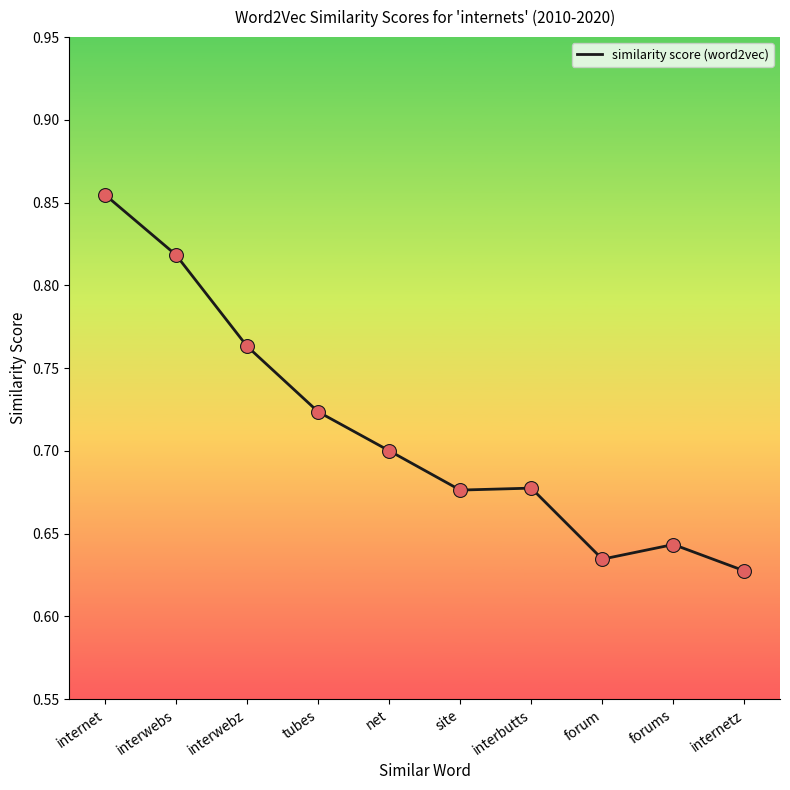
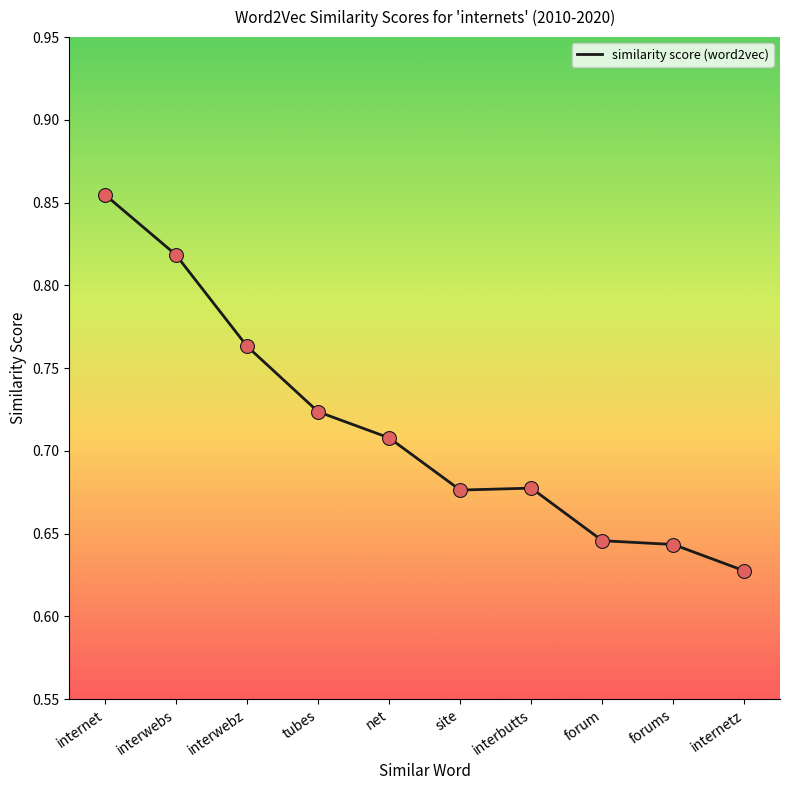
  {
    "internet": 0.855,
    "interwebs": 0.818,
    "interwebz": 0.763,
    "tubes": 0.724,
-   "net": 0.700,
+   "net": 0.708,
    "site": 0.676,
    "interbutts": 0.677,
-   "forum": 0.635,
+   "forum": 0.646,
    "forums": 0.643,
    "internetz": 0.627
  }
